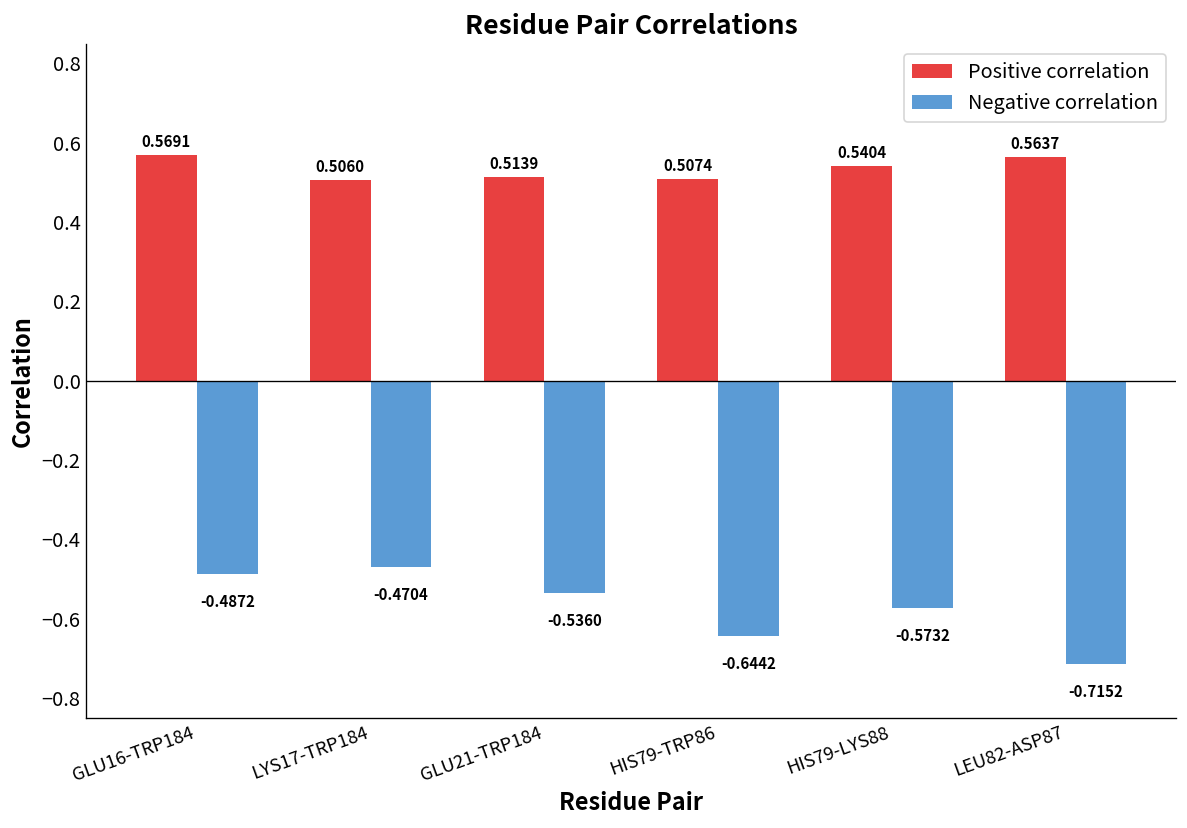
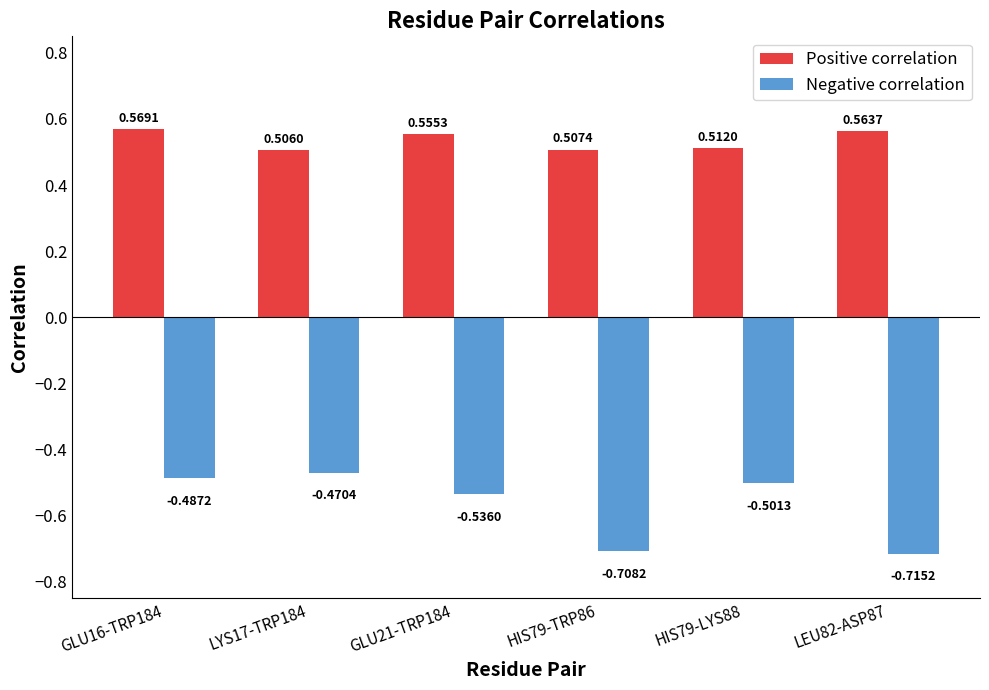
  {
    "Positive correlation": {
      "GLU16-TRP184": 0.5691,
      "LYS17-TRP184": 0.5060,
-     "GLU21-TRP184": 0.5139,
+     "GLU21-TRP184": 0.5553,
      "HIS79-TRP86": 0.5074,
-     "HIS79-LYS88": 0.5404,
+     "HIS79-LYS88": 0.5120,
      "LEU82-ASP87": 0.5637
    },
    "Negative correlation": {
      "GLU16-TRP184": -0.4872,
      "LYS17-TRP184": -0.4704,
      "GLU21-TRP184": -0.5360,
-     "HIS79-TRP86": -0.6442,
-     "HIS79-LYS88": -0.5732,
+     "HIS79-TRP86": -0.7082,
+     "HIS79-LYS88": -0.5013,
      "LEU82-ASP87": -0.7152
    }
  }
